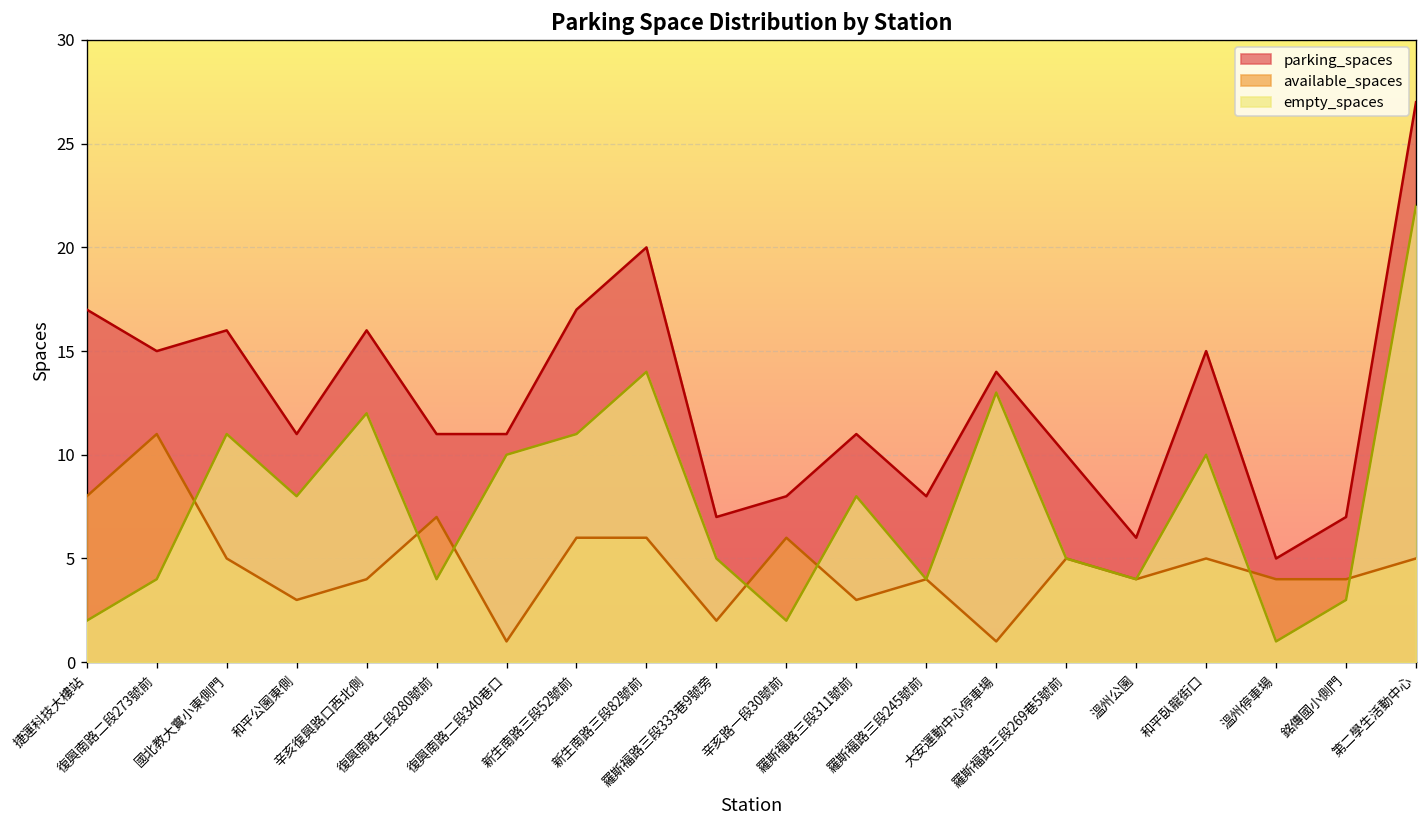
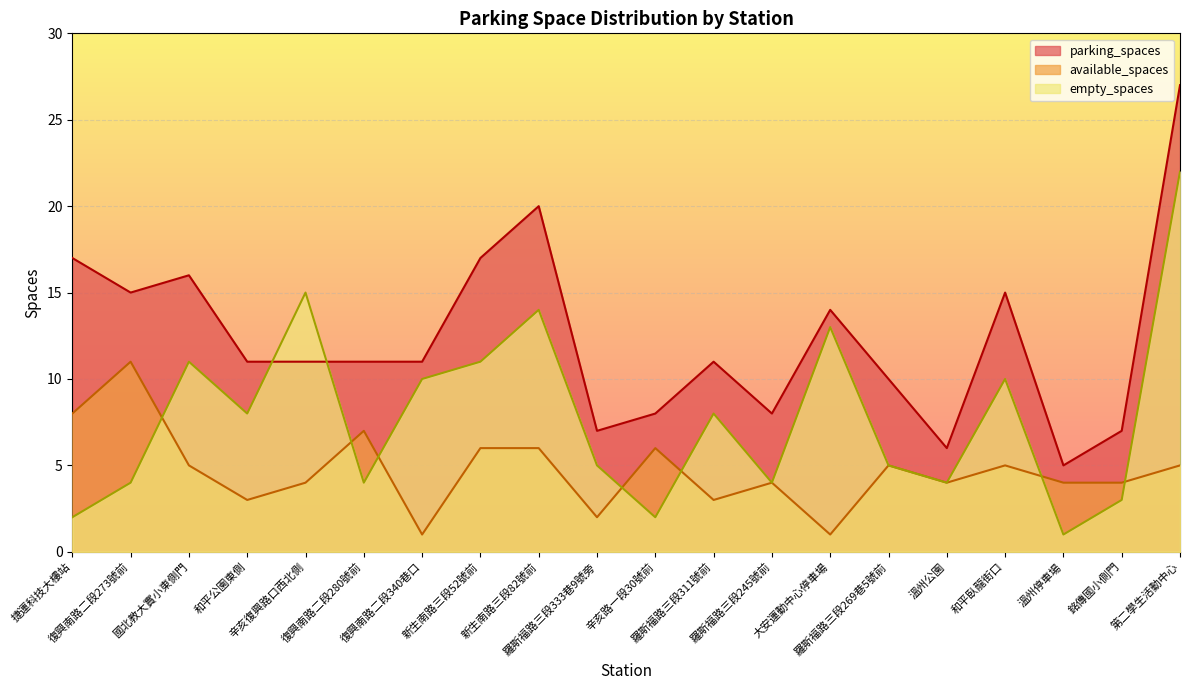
  {
    "parking_spaces": {
      "捷運科技大樓站": 17,
      "復興南路二段273號前": 15,
      "國北教大實小東側門": 16,
      "和平公園東側": 11,
-     "辛亥復興路口西北側": 16,
+     "辛亥復興路口西北側": 11,
      "復興南路二段280號前": 11,
      "復興南路二段340巷口": 11,
      "新生南路三段52號前": 17,
      "新生南路三段82號前": 20,
      "羅斯福路三段333巷9號旁": 7,
      "辛亥路一段30號前": 8,
      "羅斯福路三段311號前": 11,
      "羅斯福路三段245號前": 8,
      "大安運動中心停車場": 14,
      "羅斯福路三段269巷5號前": 10,
      "溫州公園": 6,
      "和平臥龍街口": 15,
      "溫州停車場": 5,
      "銘傳國小側門": 7,
      "第二學生活動中心": 27
    },
    "available_spaces": {
      "捷運科技大樓站": 8,
      "復興南路二段273號前": 11,
      "國北教大實小東側門": 5,
      "和平公園東側": 3,
      "辛亥復興路口西北側": 4,
      "復興南路二段280號前": 7,
      "復興南路二段340巷口": 1,
      "新生南路三段52號前": 6,
      "新生南路三段82號前": 6,
      "羅斯福路三段333巷9號旁": 2,
      "辛亥路一段30號前": 6,
      "羅斯福路三段311號前": 3,
      "大安運動中心停車場": 1,
      "和平臥龍街口": 5,
      "溫州停車場": 4,
      "銘傳國小側門": 4,
      "第二學生活動中心": 5
    },
    "empty_spaces": {
      "捷運科技大樓站": 2,
      "復興南路二段273號前": 4,
      "國北教大實小東側門": 11,
      "和平公園東側": 8,
-     "辛亥復興路口西北側": 12,
+     "辛亥復興路口西北側": 15,
      "復興南路二段280號前": 4,
      "復興南路二段340巷口": 10,
      "新生南路三段52號前": 11,
      "新生南路三段82號前": 14,
      "羅斯福路三段333巷9號旁": 5,
      "辛亥路一段30號前": 2,
      "羅斯福路三段311號前": 8,
      "大安運動中心停車場": 13,
      "和平臥龍街口": 10,
      "溫州停車場": 1,
      "銘傳國小側門": 3,
      "第二學生活動中心": 22
    }
  }
